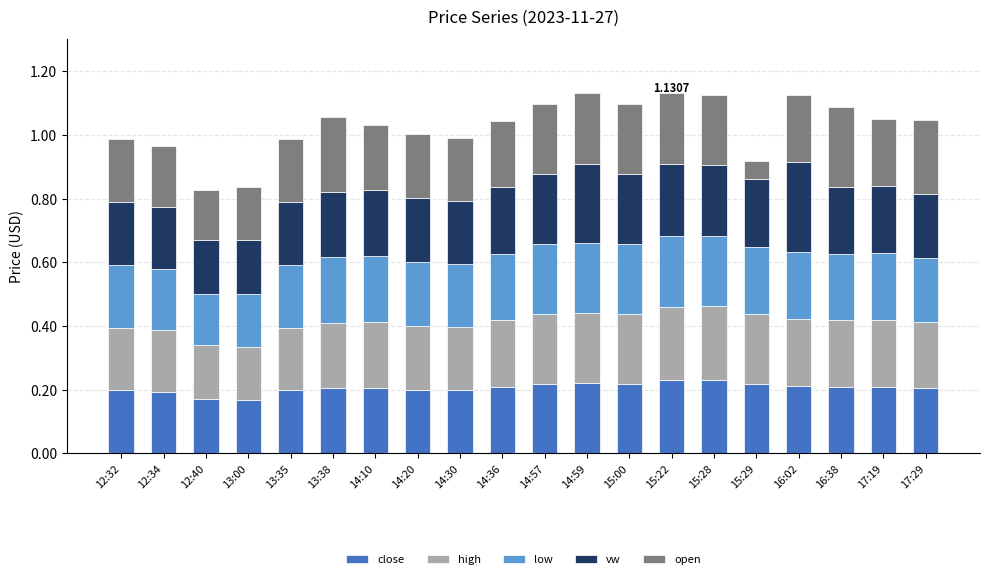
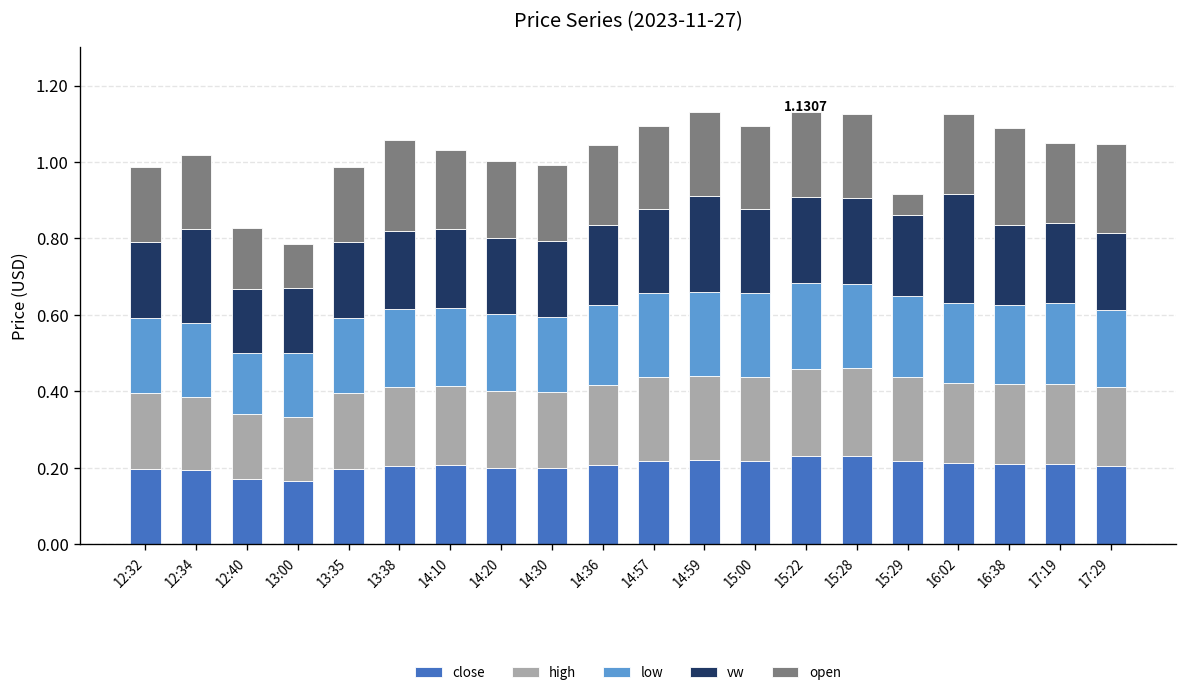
  {
    "high": {
      "12:32": 0.20,
      "12:34": 0.19,
      "12:40": 0.17,
      "13:00": 0.17,
      "13:35": 0.20,
      "13:38": 0.21,
      "14:10": 0.21,
      "14:20": 0.20,
      "14:30": 0.20,
      "14:36": 0.21,
      "14:57": 0.22,
      "14:59": 0.22,
      "15:00": 0.22,
      "15:22": 0.23,
      "15:28": 0.23,
      "15:29": 0.22,
      "16:02": 0.21,
      "16:38": 0.21,
      "17:19": 0.21,
      "17:29": 0.21
    },
    "vw": {
      "12:32": 0.20,
-     "12:34": 0.19,
+     "12:34": 0.24,
      "12:40": 0.17,
      "13:00": 0.17,
      "13:35": 0.20,
      "13:38": 0.21,
      "14:10": 0.21,
      "14:20": 0.20,
      "14:30": 0.20,
      "14:36": 0.21,
      "14:57": 0.22,
      "14:59": 0.25,
      "15:00": 0.22,
      "15:22": 0.23,
      "15:28": 0.22,
      "15:29": 0.21,
      "16:02": 0.28,
      "16:38": 0.21,
      "17:19": 0.21,
      "17:29": 0.20
    },
    "open": {
      "12:32": 0.20,
      "12:34": 0.19,
      "12:40": 0.16,
-     "13:00": 0.17,
+     "13:00": 0.11,
      "13:35": 0.20,
      "13:38": 0.24,
      "14:10": 0.21,
      "14:20": 0.20,
      "14:30": 0.20,
      "14:36": 0.21,
      "14:57": 0.22,
      "14:59": 0.22,
      "15:00": 0.22,
      "15:28": 0.22,
      "15:29": 0.06,
      "16:02": 0.21,
      "16:38": 0.25,
      "17:19": 0.21,
      "17:29": 0.23
    }
  }
